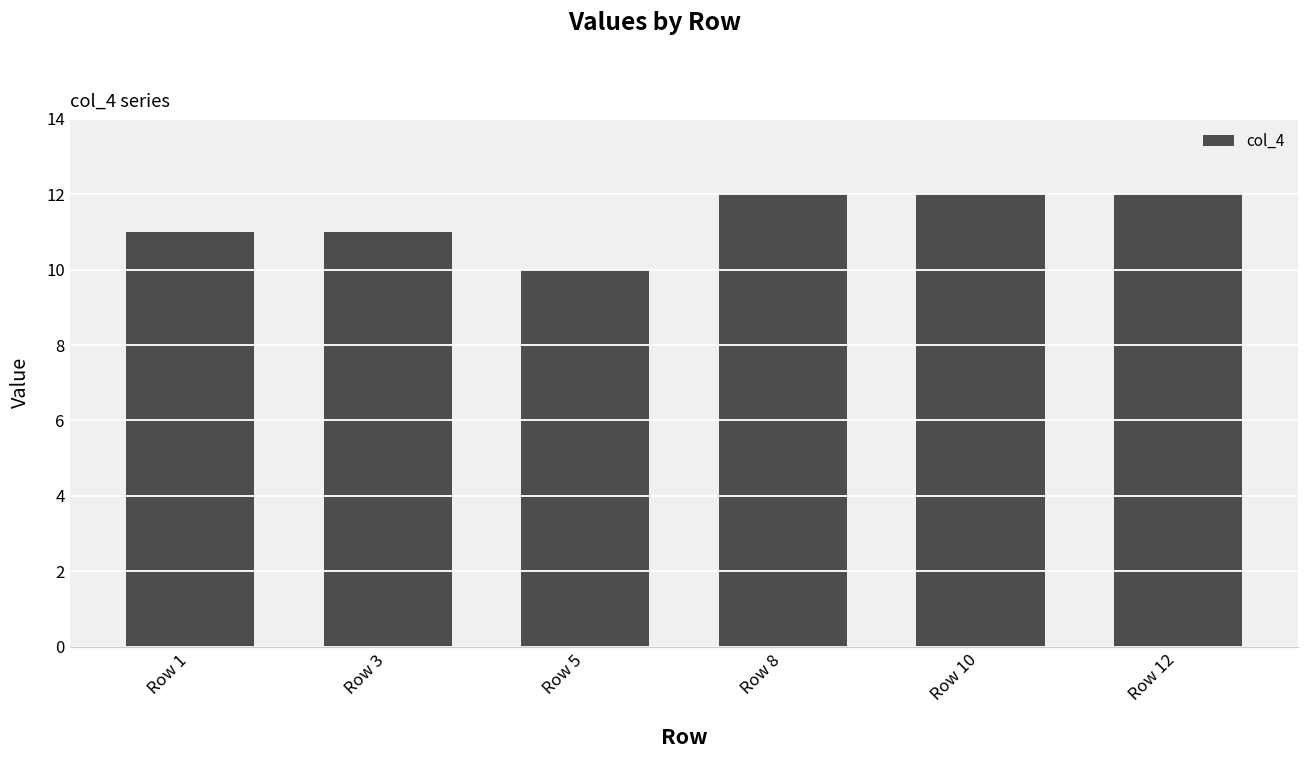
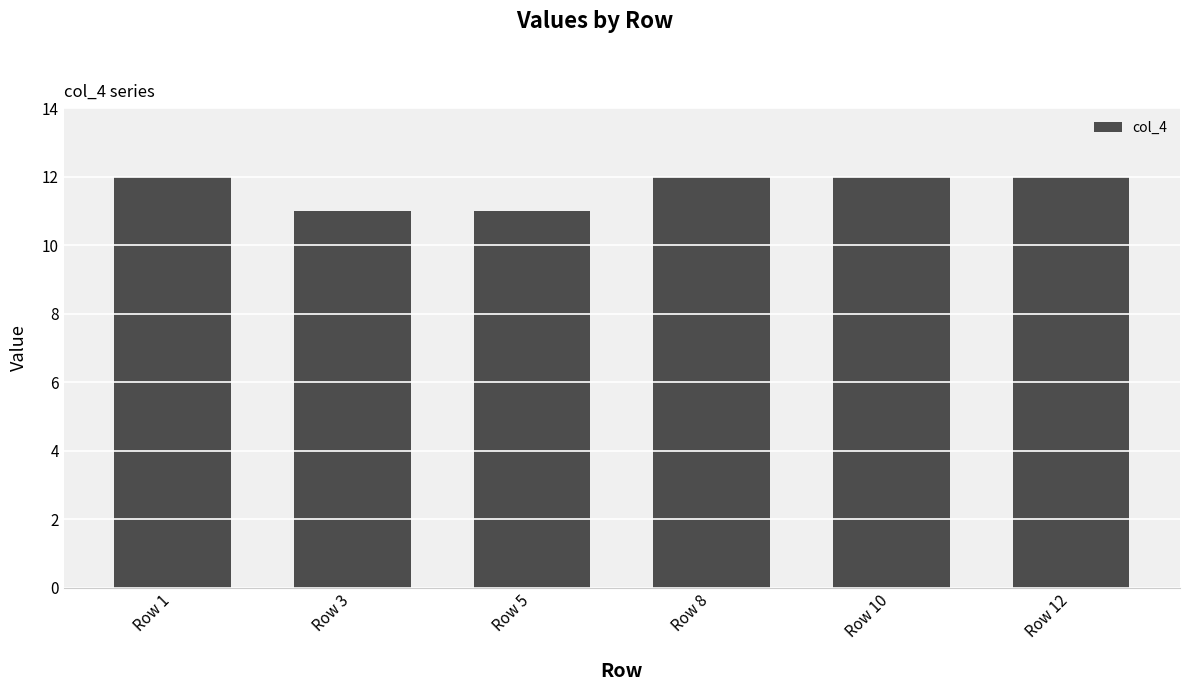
  {
-   "Row 1": 11,
+   "Row 1": 12,
    "Row 3": 11,
-   "Row 5": 10,
+   "Row 5": 11,
    "Row 8": 12,
    "Row 10": 12,
    "Row 12": 12
  }
